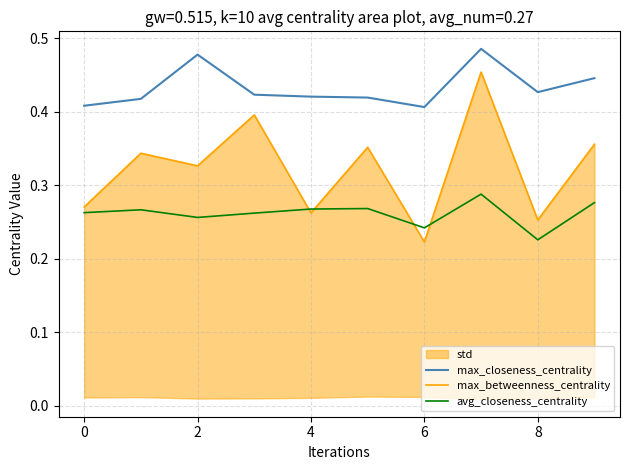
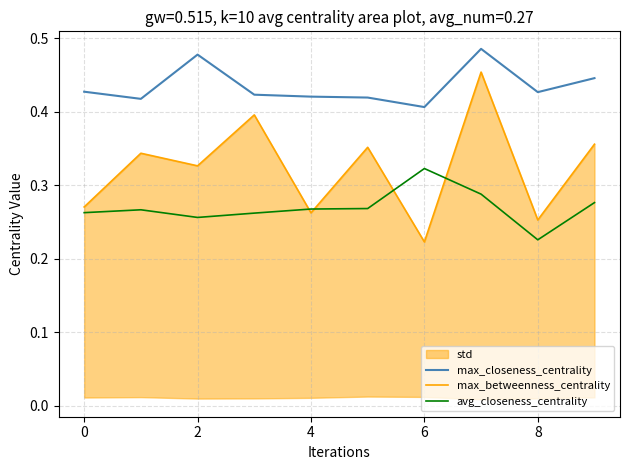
  {
    "max_closeness_centrality": {
-     "0": 0.41,
+     "0": 0.43,
      "2": 0.48,
      "4": 0.42,
      "6": 0.41,
      "8": 0.43
    },
    "std": {
      "0": 0.27,
      "2": 0.33,
      "4": 0.26,
      "6": 0.22,
      "8": 0.25
    },
    "avg_closeness_centrality": {
      "0": 0.26,
      "2": 0.26,
      "4": 0.27,
-     "6": 0.24,
+     "6": 0.32,
      "8": 0.23
    }
  }
